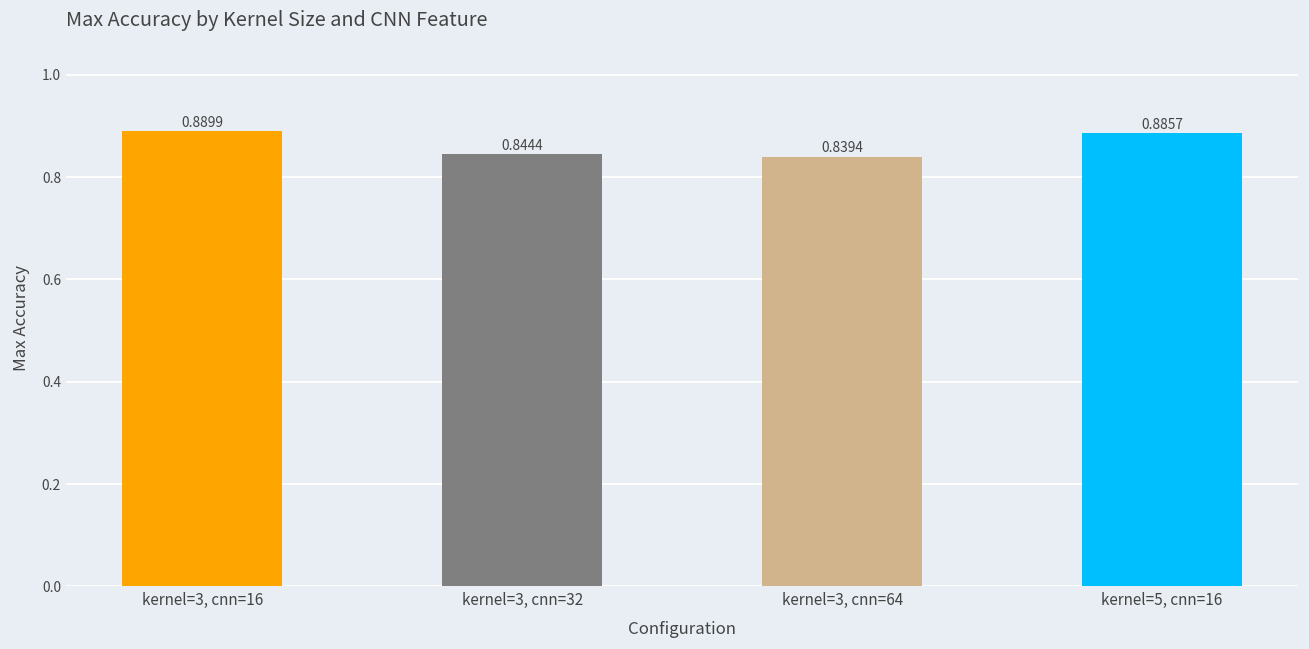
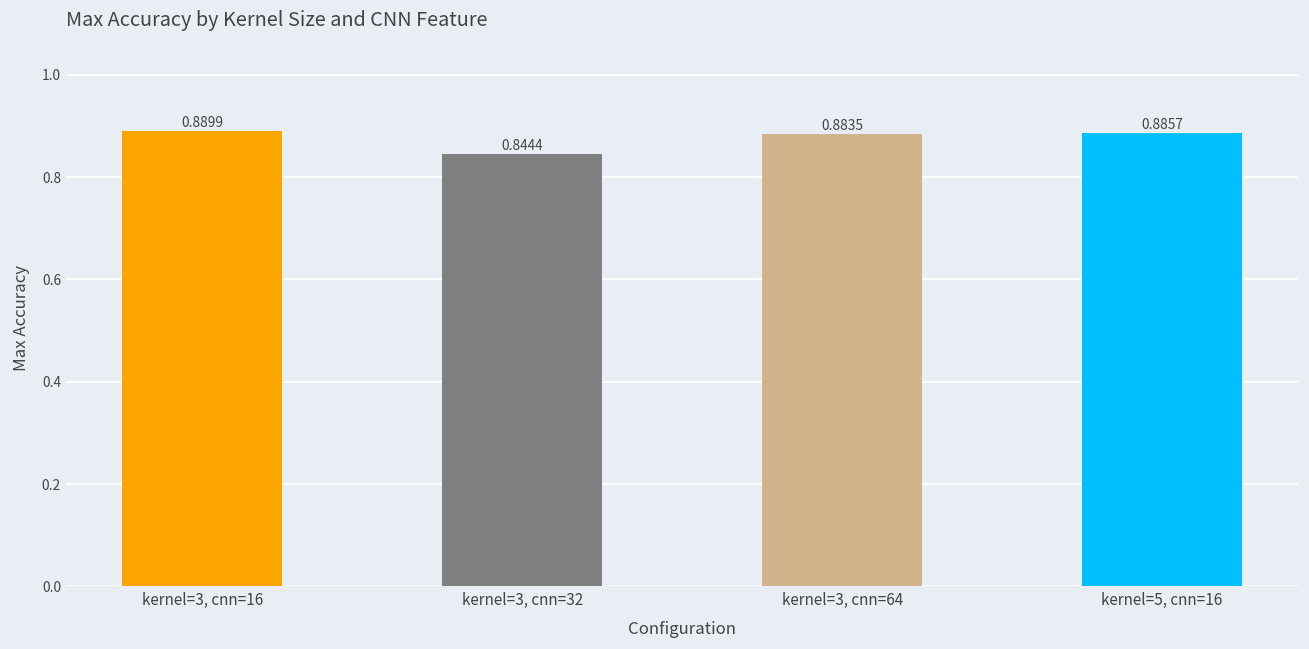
  {
    "kernel=3, cnn=16": 0.8899,
    "kernel=3, cnn=32": 0.8444,
-   "kernel=3, cnn=64": 0.8394,
+   "kernel=3, cnn=64": 0.8835,
    "kernel=5, cnn=16": 0.8857
  }
